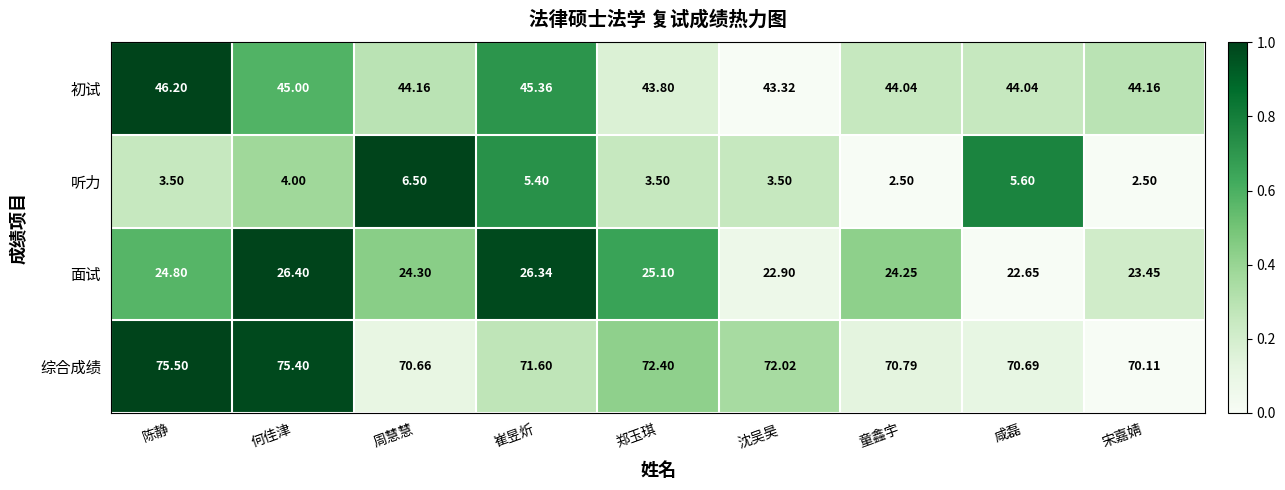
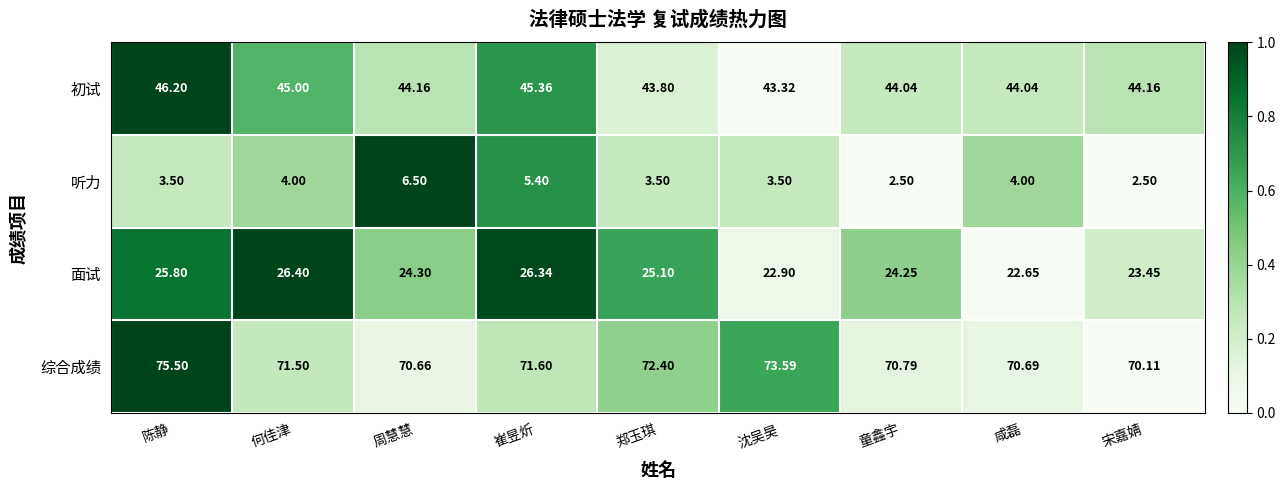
  {
    "初试": {
      "陈静": 46.20,
      "何佳津": 45.00,
      "周慧慧": 44.16,
      "崔昱炘": 45.36,
      "郑玉琪": 43.80,
      "沈吴昊": 43.32,
      "童鑫宇": 44.04,
      "咸磊": 44.04,
      "宋嘉婧": 44.16
    },
    "听力": {
      "陈静": 3.50,
      "何佳津": 4.00,
      "周慧慧": 6.50,
      "崔昱炘": 5.40,
      "郑玉琪": 3.50,
      "沈吴昊": 3.50,
      "童鑫宇": 2.50,
-     "咸磊": 5.60,
+     "咸磊": 4.00,
      "宋嘉婧": 2.50
    },
    "面试": {
-     "陈静": 24.80,
+     "陈静": 25.80,
      "何佳津": 26.40,
      "周慧慧": 24.30,
      "崔昱炘": 26.34,
      "郑玉琪": 25.10,
      "沈吴昊": 22.90,
      "童鑫宇": 24.25,
      "咸磊": 22.65,
      "宋嘉婧": 23.45
    },
    "综合成绩": {
      "陈静": 75.50,
-     "何佳津": 75.40,
+     "何佳津": 71.50,
      "周慧慧": 70.66,
      "崔昱炘": 71.60,
      "郑玉琪": 72.40,
-     "沈吴昊": 72.02,
+     "沈吴昊": 73.59,
      "童鑫宇": 70.79,
      "咸磊": 70.69,
      "宋嘉婧": 70.11
    }
  }
